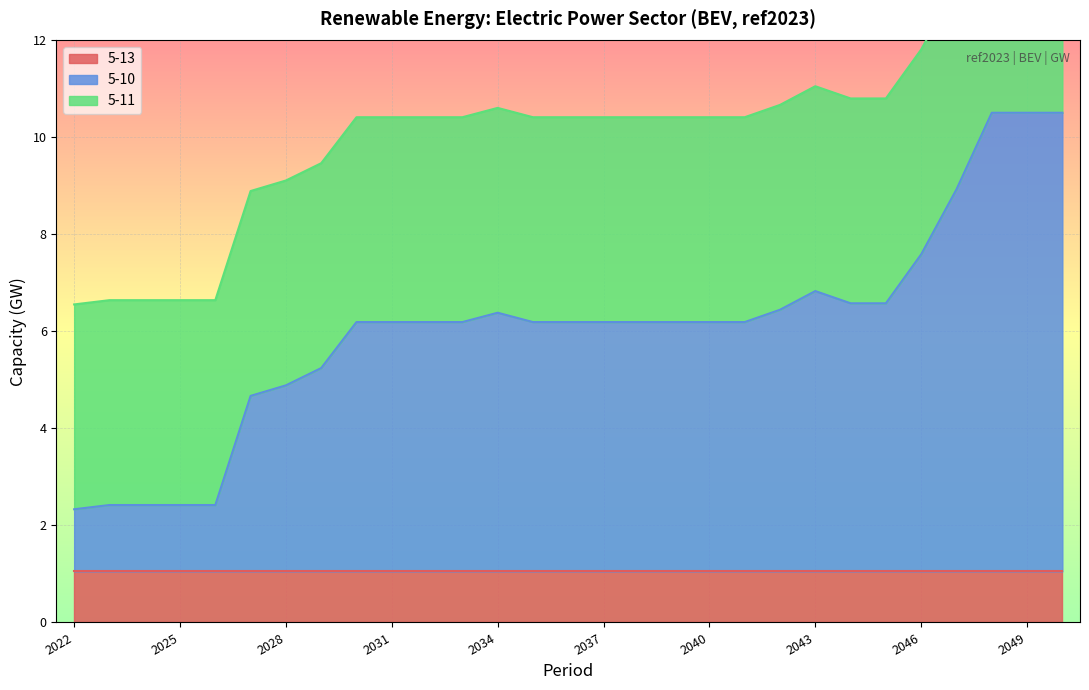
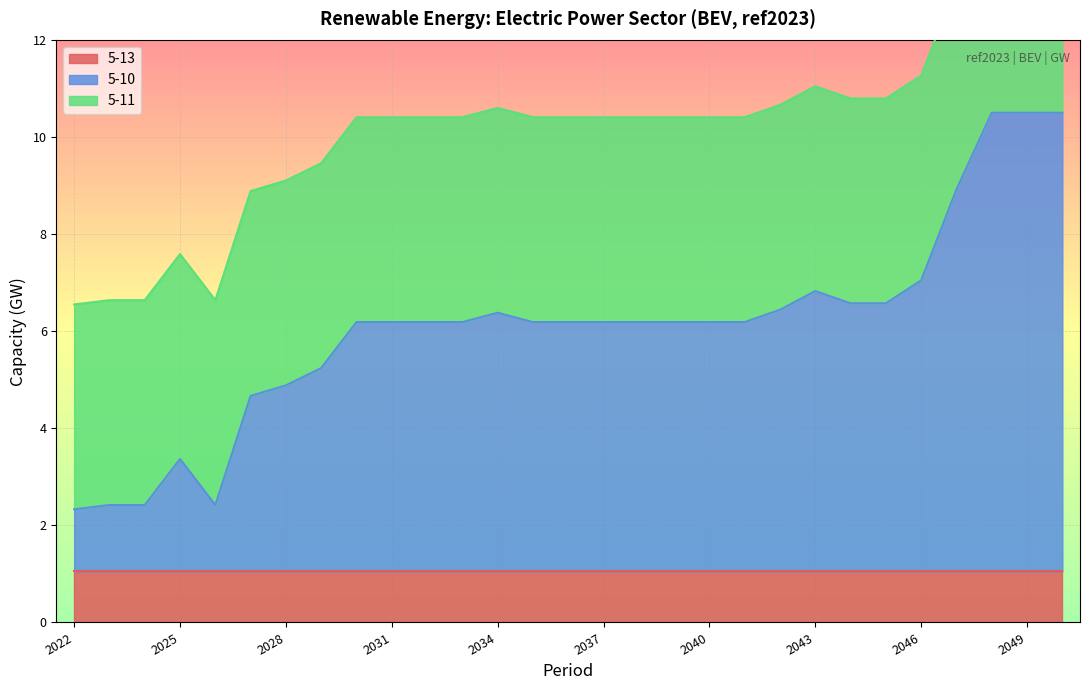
  {
    "5-13": {
      "2022": 1.1,
      "2025": 1.1,
      "2028": 1.1,
      "2031": 1.1,
      "2034": 1.1,
      "2037": 1.1,
      "2040": 1.1,
      "2043": 1.1,
      "2046": 1.1,
      "2049": 1.1
    },
    "5-10": {
      "2022": 2.3,
-     "2025": 2.4,
+     "2025": 3.4,
      "2028": 4.9,
      "2031": 6.2,
      "2034": 6.4,
      "2037": 6.2,
      "2040": 6.2,
      "2043": 6.8,
-     "2046": 7.6,
+     "2046": 7.0,
      "2049": 10.5
    },
    "5-11": {
      "2022": 6.6,
      "2025": 4.2,
      "2028": 9.1,
      "2031": 10.4,
      "2034": 10.6,
      "2037": 10.4,
      "2040": 10.4,
      "2043": 11.0,
      "2046": 4.2
    }
  }
